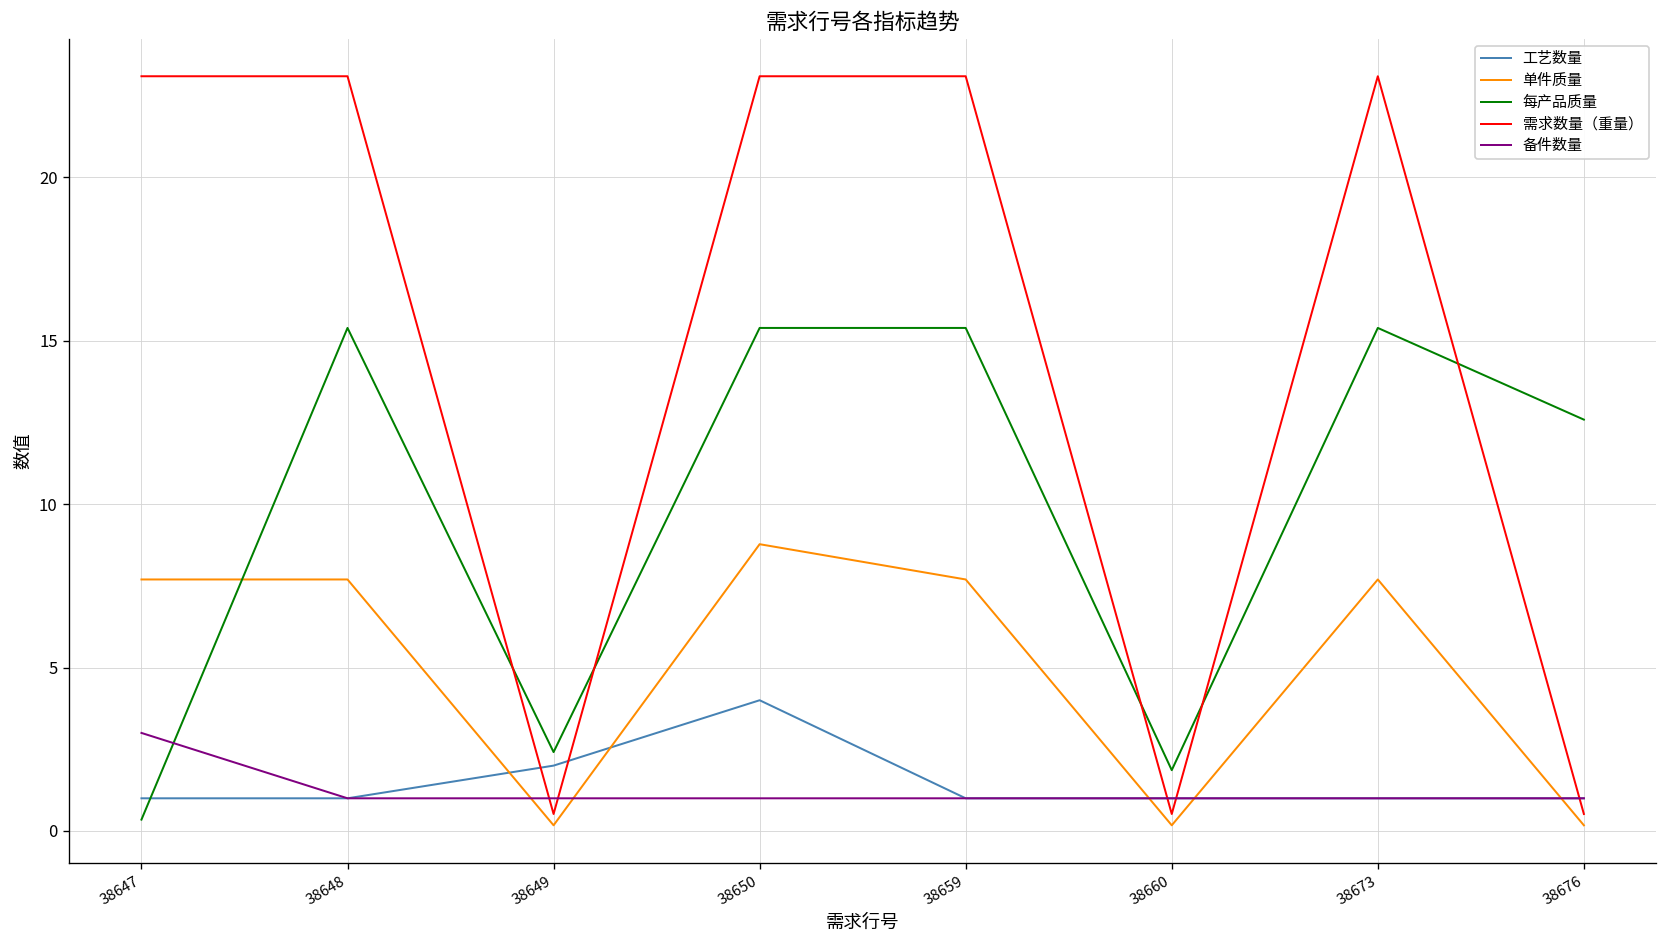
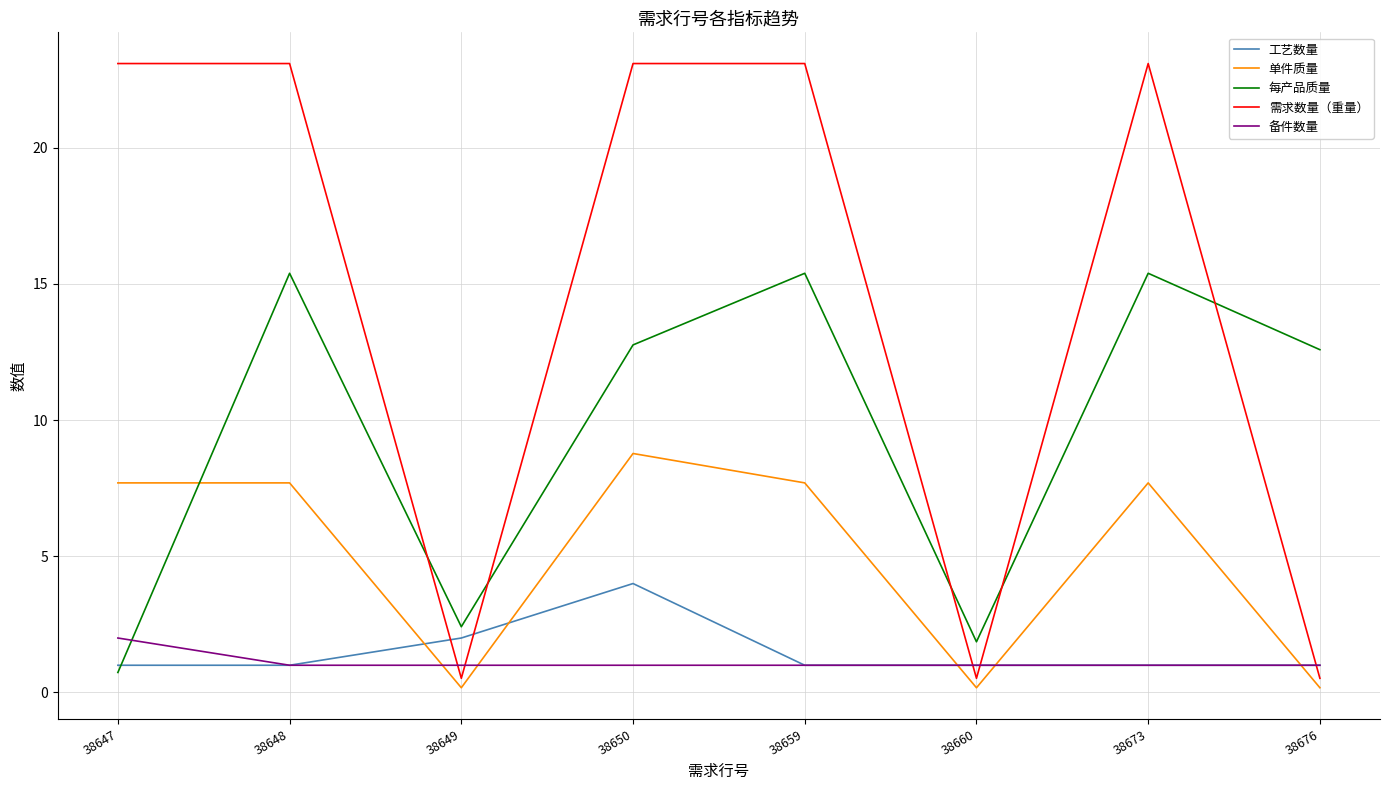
  {
    "工艺数量": {
      "38647": 1.0,
      "38649": 2.0,
      "38650": 4.0
    },
    "单件质量": {
      "38647": 7.7,
      "38648": 7.7,
      "38649": 0.2,
      "38650": 8.8,
      "38659": 7.7,
      "38660": 0.2,
      "38673": 7.7,
      "38676": 0.2
    },
    "每产品质量": {
-     "38647": 0.3,
+     "38647": 0.7,
      "38648": 15.4,
      "38649": 2.4,
-     "38650": 15.4,
+     "38650": 12.8,
      "38659": 15.4,
      "38660": 1.9,
      "38673": 15.4,
      "38676": 12.6
    },
    "需求数量（重量）": {
      "38647": 23.1,
      "38648": 23.1,
      "38649": 0.5,
      "38650": 23.1,
      "38659": 23.1,
      "38660": 0.5,
      "38673": 23.1,
      "38676": 0.5
    },
    "备件数量": {
-     "38647": 3,
+     "38647": 2,
      "38649": 1,
      "38650": 1
    }
  }
